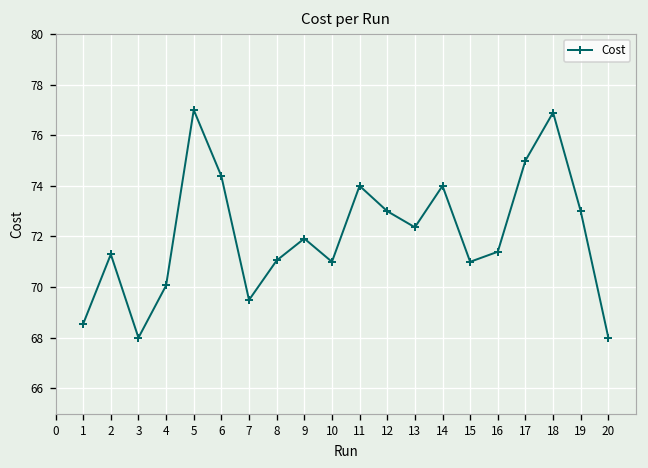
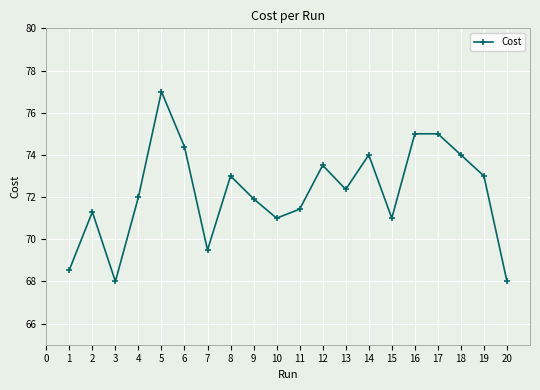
  {
    "1": 68.5,
    "2": 71.3,
    "3": 68.0,
-   "4": 70.1,
+   "4": 72.0,
    "5": 77.0,
    "6": 74.4,
    "7": 69.5,
-   "8": 71.1,
+   "8": 73.0,
    "9": 71.9,
    "10": 71.0,
-   "11": 74.0,
-   "12": 73.0,
+   "11": 71.4,
+   "12": 73.5,
    "13": 72.4,
    "14": 74.0,
    "15": 71.0,
-   "16": 71.4,
+   "16": 75.0,
    "17": 75.0,
-   "18": 76.9,
+   "18": 74.0,
    "19": 73.0,
    "20": 68.0
  }
